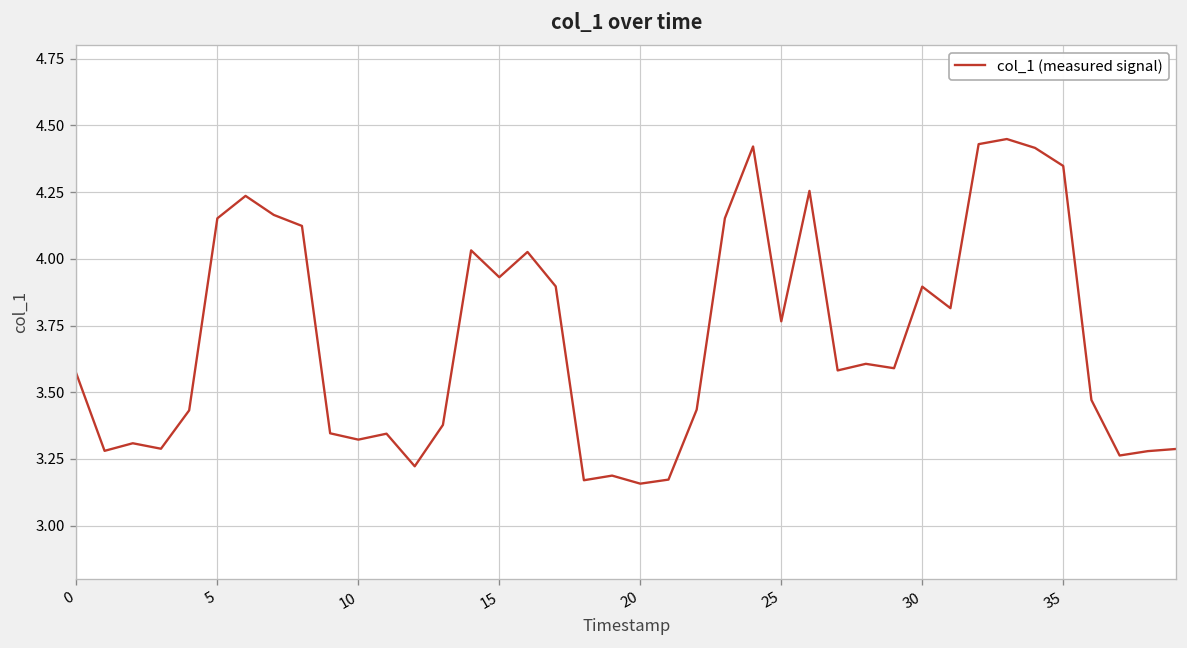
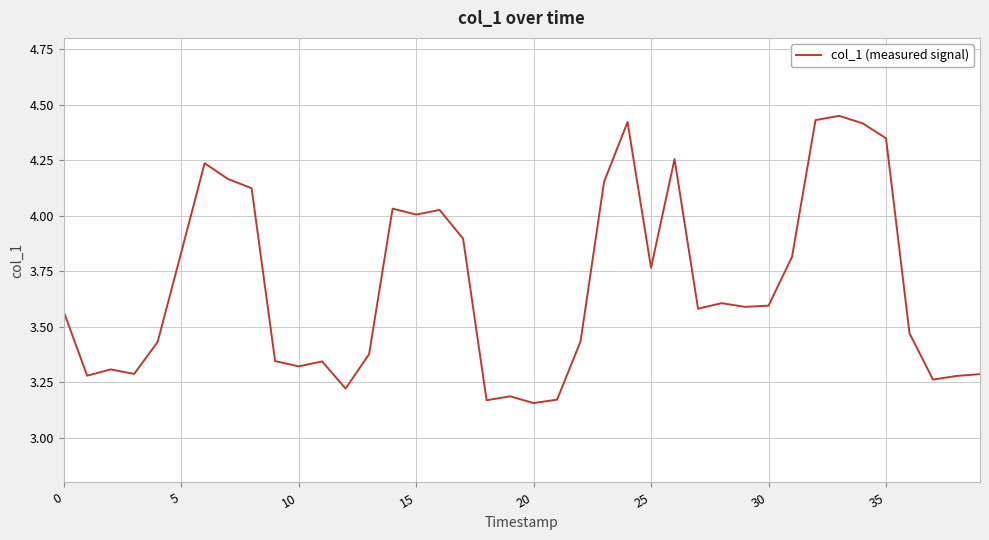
  {
    "0": 3.57,
-   "5": 4.15,
+   "5": 3.83,
    "10": 3.32,
-   "15": 3.93,
+   "15": 4.01,
    "20": 3.16,
    "25": 3.77,
-   "30": 3.90,
+   "30": 3.60,
    "35": 4.35
  }
